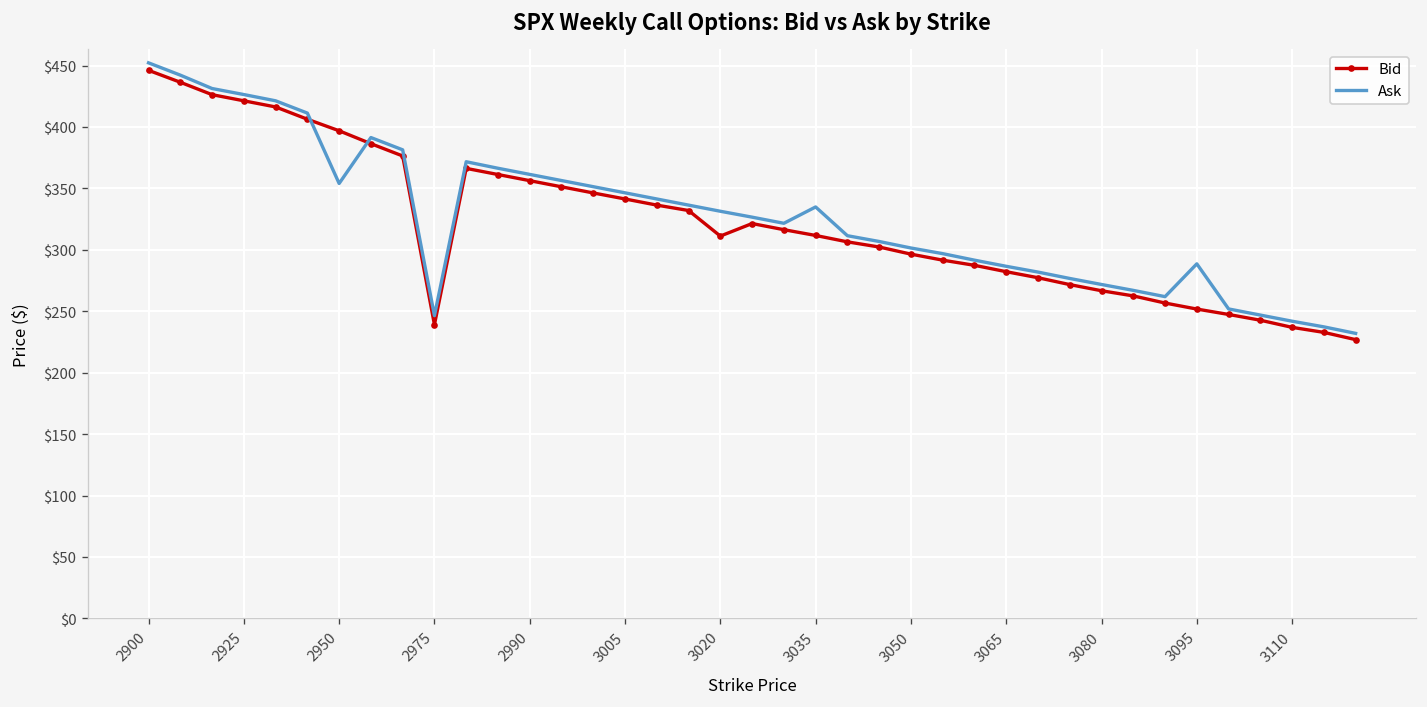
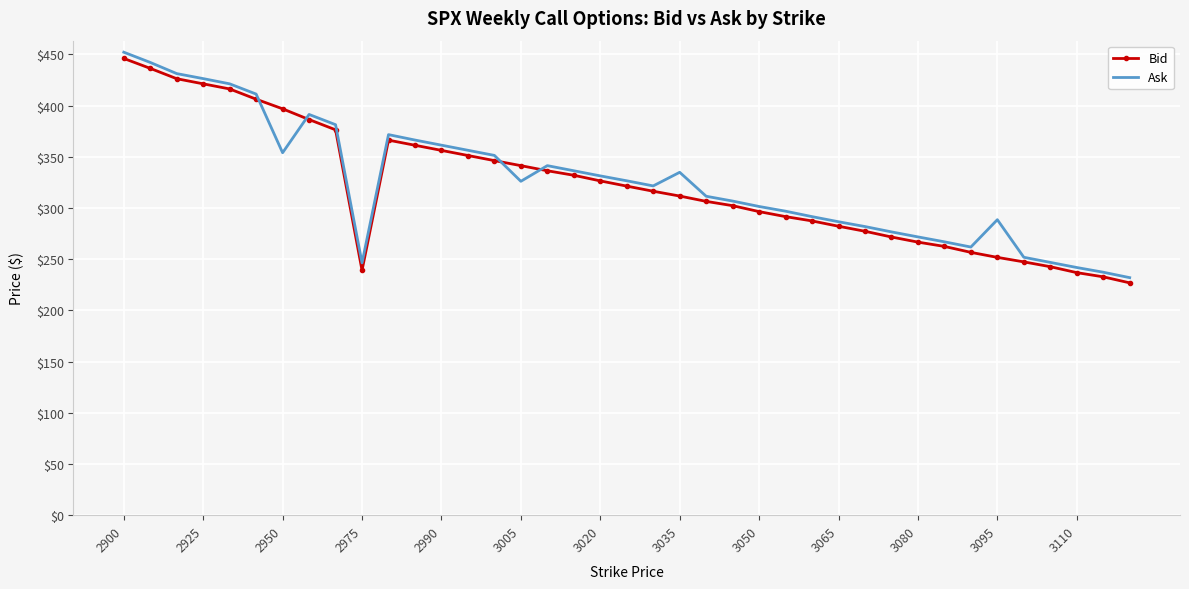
  {
    "Bid": {
      "2900": "$446",
      "2925": "$421",
      "2950": "$397",
      "2975": "$239",
      "2990": "$356",
      "3005": "$341",
-     "3020": "$311",
+     "3020": "$327",
      "3035": "$312",
      "3050": "$297",
      "3065": "$282",
      "3080": "$267",
      "3095": "$252",
      "3110": "$237"
    },
    "Ask": {
      "2900": "$452",
      "2925": "$426",
      "2950": "$354",
      "2975": "$246",
      "2990": "$361",
-     "3005": "$346",
+     "3005": "$326",
      "3020": "$331",
      "3035": "$335",
      "3050": "$302",
      "3065": "$287",
      "3080": "$272",
      "3095": "$289",
      "3110": "$242"
    }
  }
